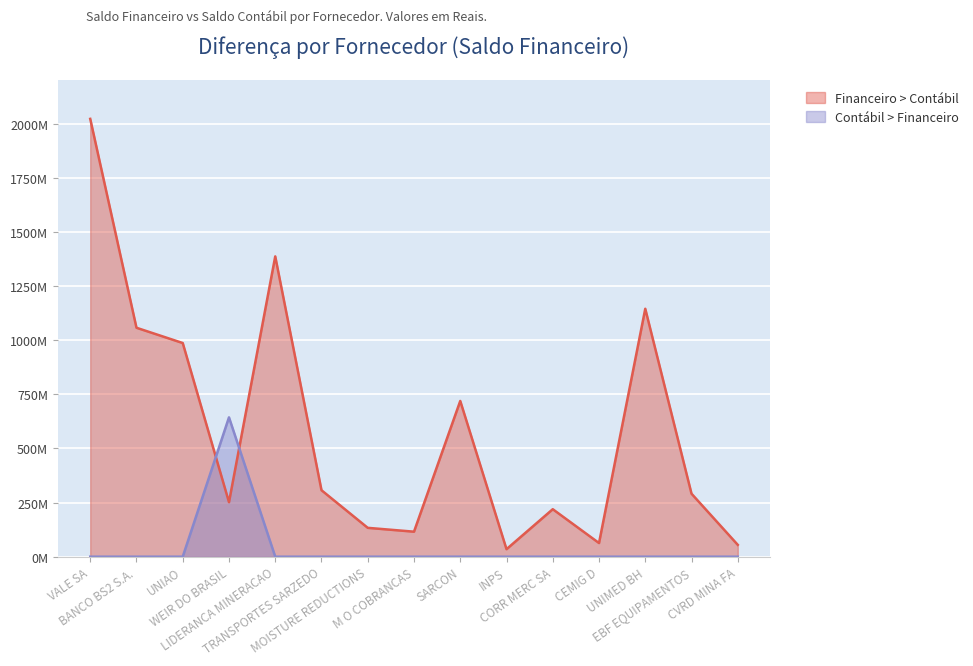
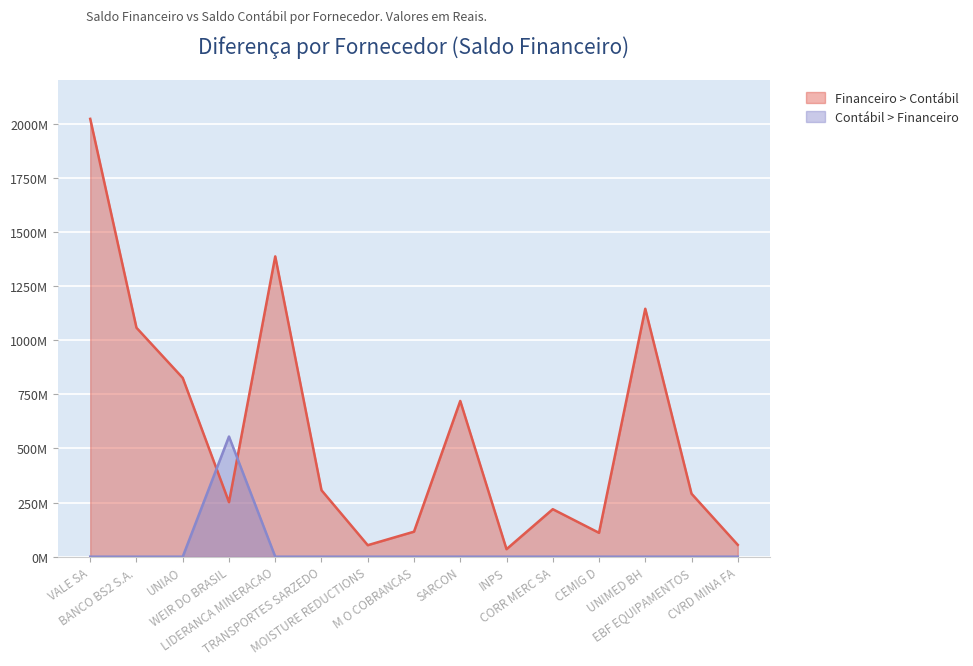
  {
    "Financeiro > Contábil": {
      "VALE SA": 2020000000,
      "BANCO BS2 S.A.": 1060000000,
-     "UNIAO": 990000000,
+     "UNIAO": 830000000,
      "WEIR DO BRASIL": 250000000,
      "LIDERANCA MINERACAO": 1390000000,
      "TRANSPORTES SARZEDO": 310000000,
-     "MOISTURE REDUCTIONS": 130000000,
+     "MOISTURE REDUCTIONS": 50000000,
      "M O COBRANCAS": 120000000,
      "SARCON": 720000000,
      "INPS": 30000000,
      "CORR MERC SA": 220000000,
-     "CEMIG D": 60000000,
+     "CEMIG D": 110000000,
      "UNIMED BH": 1150000000,
      "EBF EQUIPAMENTOS": 290000000,
      "CVRD MINA FA": 50000000
    },
    "Contábil > Financeiro": {
      "VALE SA": 0,
      "BANCO BS2 S.A.": 0,
      "UNIAO": 0,
-     "WEIR DO BRASIL": 640000000,
+     "WEIR DO BRASIL": 560000000,
      "LIDERANCA MINERACAO": 0,
      "TRANSPORTES SARZEDO": 0,
      "MOISTURE REDUCTIONS": 0,
      "M O COBRANCAS": 0,
      "SARCON": 0,
      "INPS": 0,
      "CORR MERC SA": 0,
      "CEMIG D": 0,
      "UNIMED BH": 0,
      "EBF EQUIPAMENTOS": 0,
      "CVRD MINA FA": 0
    }
  }
